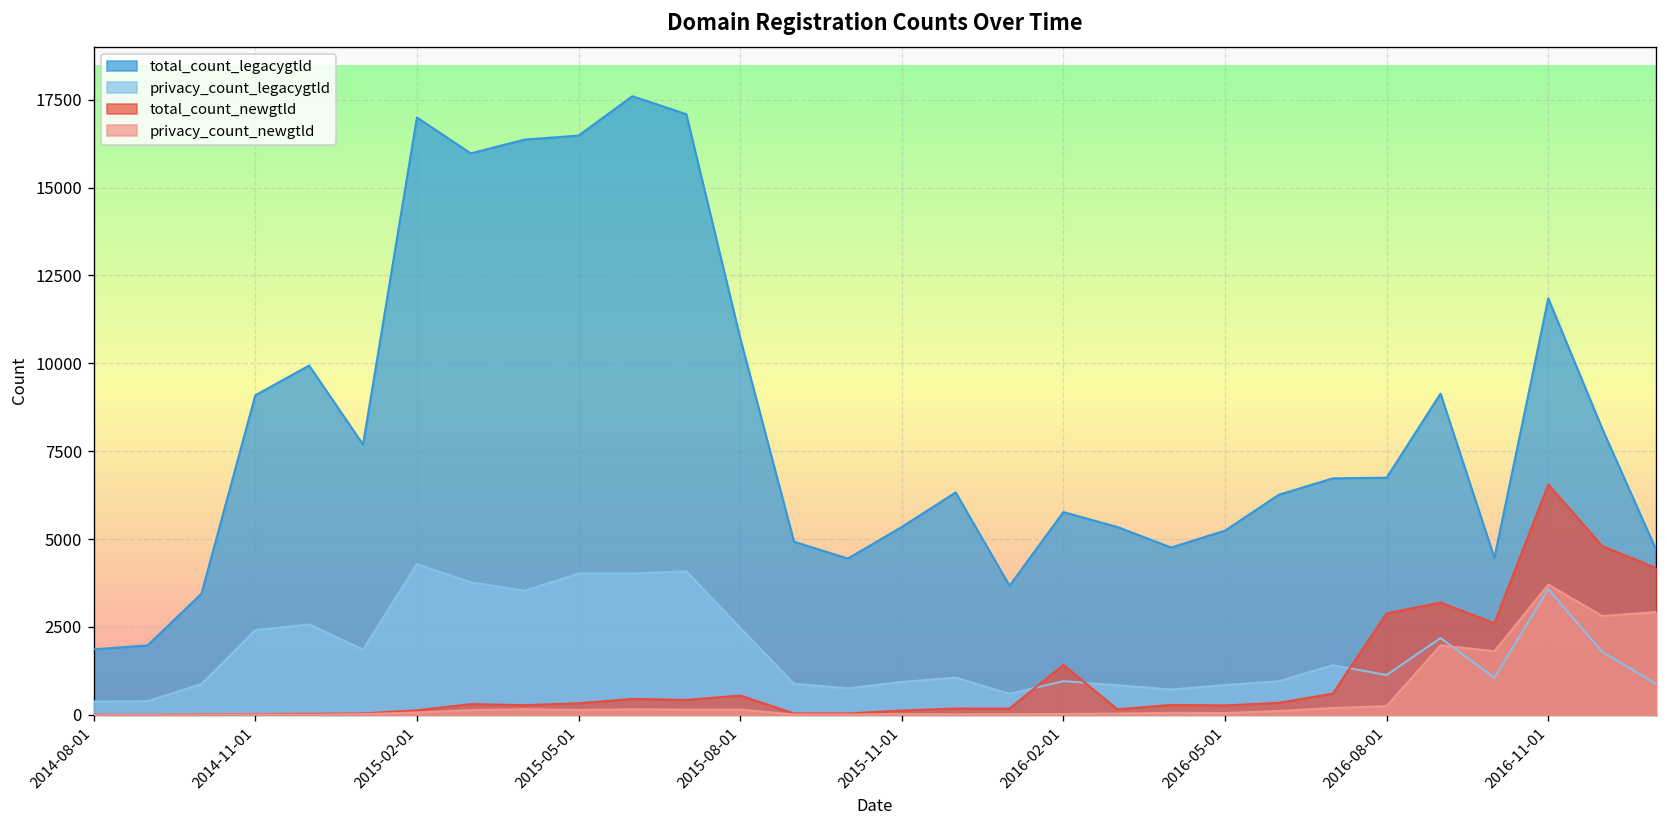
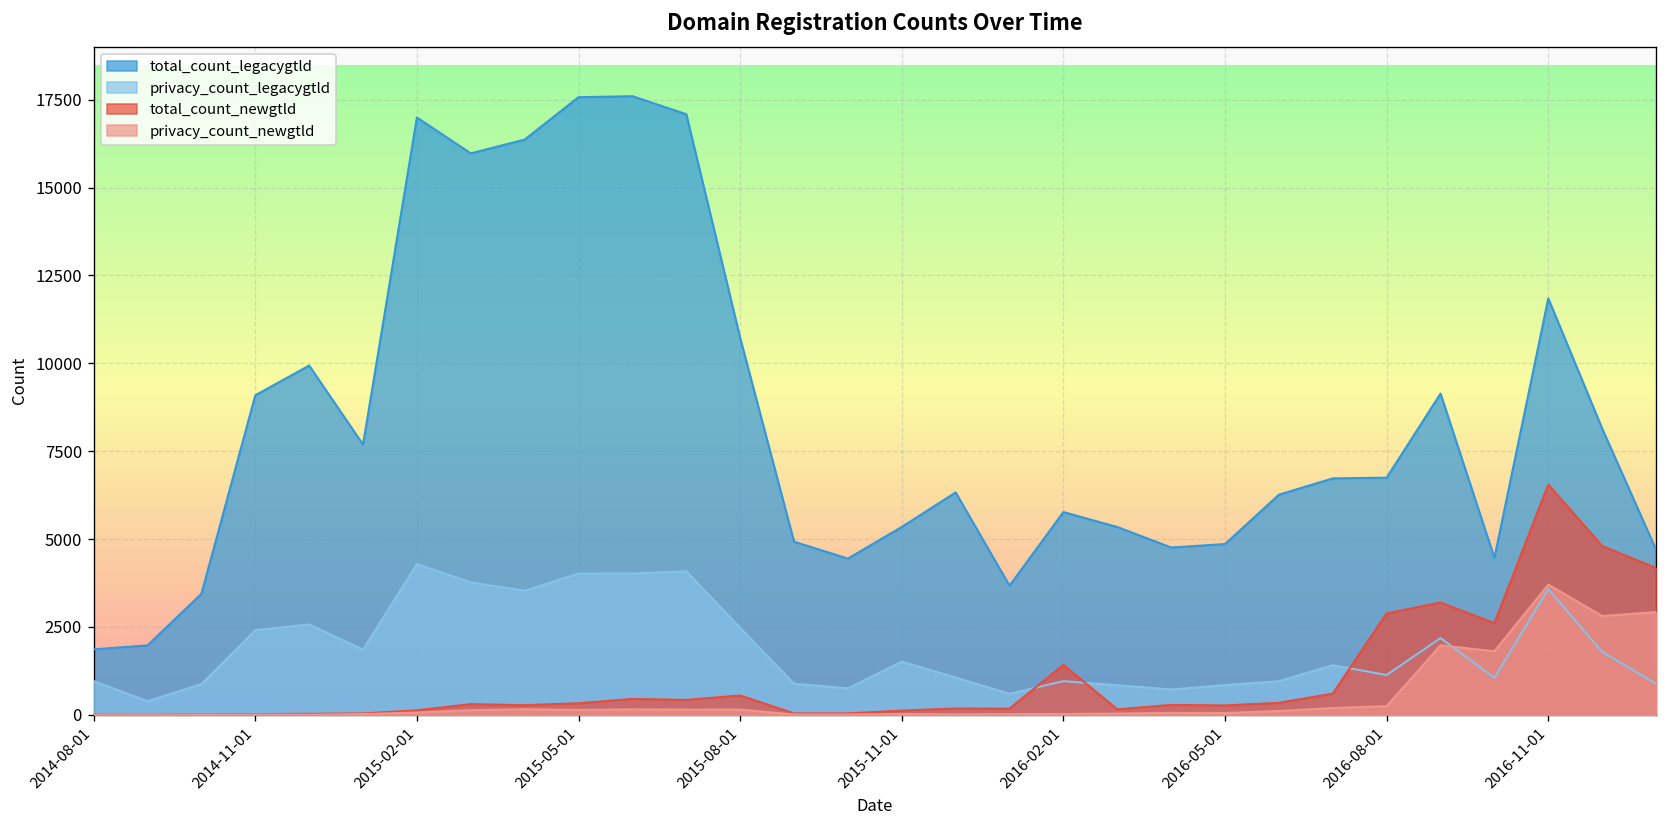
  {
    "total_count_legacygtld": {
      "2014-08-01": 1900,
      "2014-11-01": 9100,
      "2015-02-01": 17000,
-     "2015-05-01": 16500,
+     "2015-05-01": 17600,
      "2015-08-01": 10700,
      "2015-11-01": 5300,
      "2016-02-01": 5800,
-     "2016-05-01": 5200,
+     "2016-05-01": 4900,
      "2016-08-01": 6700,
      "2016-11-01": 11800
    },
    "privacy_count_legacygtld": {
-     "2014-08-01": 400,
+     "2014-08-01": 1000,
      "2014-11-01": 2400,
      "2015-02-01": 4300,
      "2015-05-01": 4000,
      "2015-08-01": 2500,
-     "2015-11-01": 900,
+     "2015-11-01": 1500,
      "2016-02-01": 1000,
      "2016-05-01": 800,
      "2016-08-01": 1100,
      "2016-11-01": 3600
    },
    "total_count_newgtld": {
      "2015-05-01": 300,
      "2015-08-01": 600,
      "2015-11-01": 100,
      "2016-02-01": 1400,
      "2016-05-01": 300,
      "2016-08-01": 2900,
      "2016-11-01": 6600
    },
    "privacy_count_newgtld": {
      "2015-05-01": 100,
      "2015-08-01": 200,
      "2015-11-01": 0,
      "2016-02-01": 0,
      "2016-05-01": 100,
      "2016-08-01": 300,
      "2016-11-01": 3700
    }
  }
